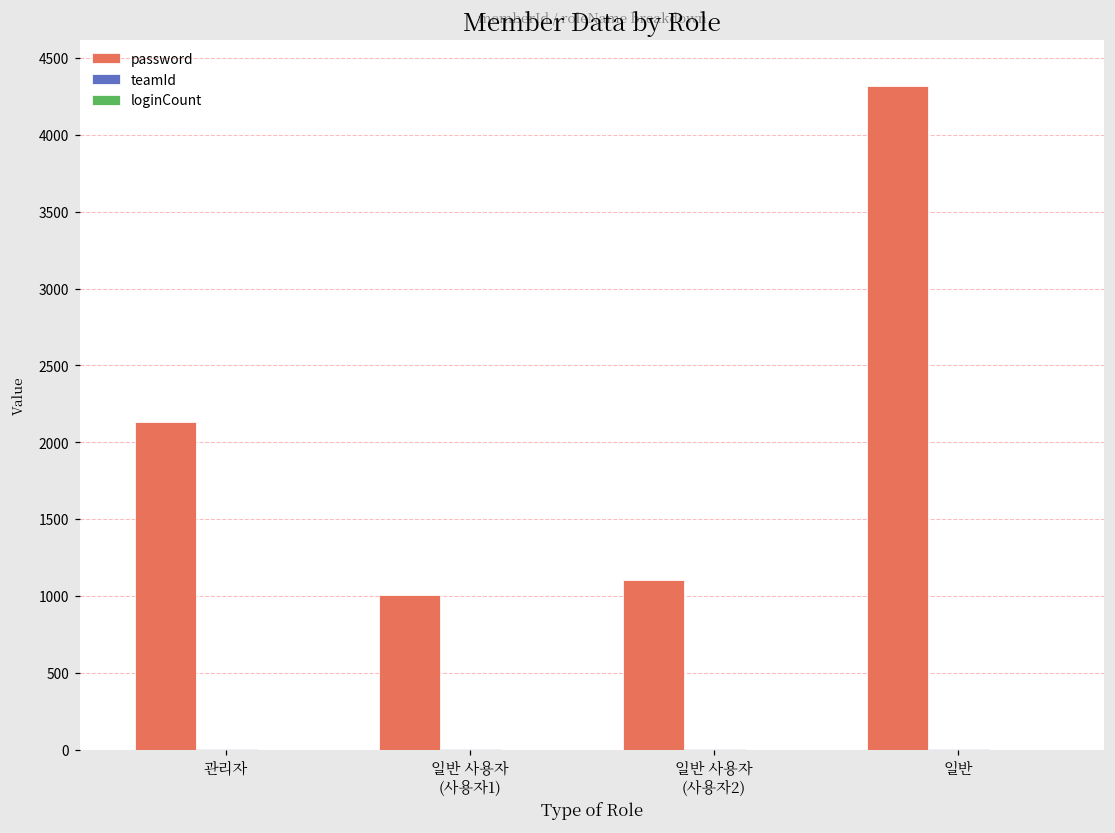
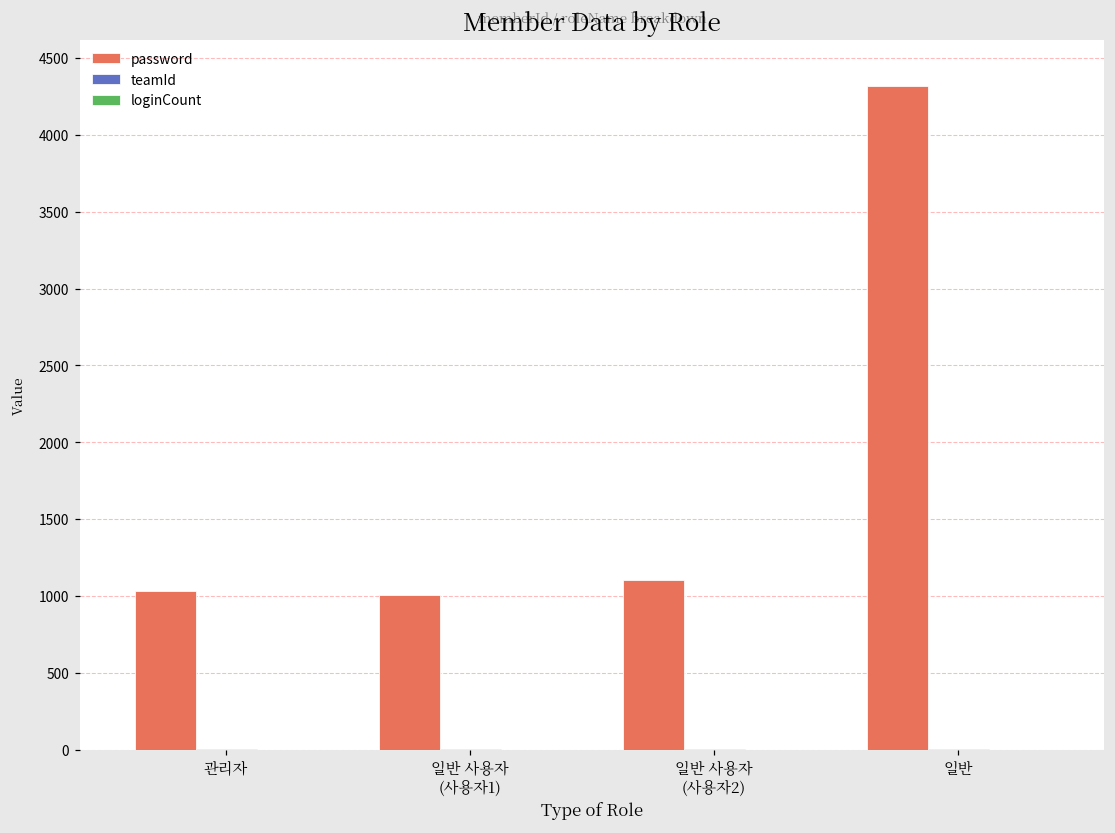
  {
    "password": {
-     "관리자": 2140,
+     "관리자": 1030,
      "일반 사용자 (사용자1)": 1000,
      "일반 사용자 (사용자2)": 1110,
      "일반": 4320
    },
    "loginCount": {
      "관리자": 0,
      "일반 사용자 (사용자1)": 0,
      "일반 사용자 (사용자2)": 0,
      "일반": 0
    }
  }
